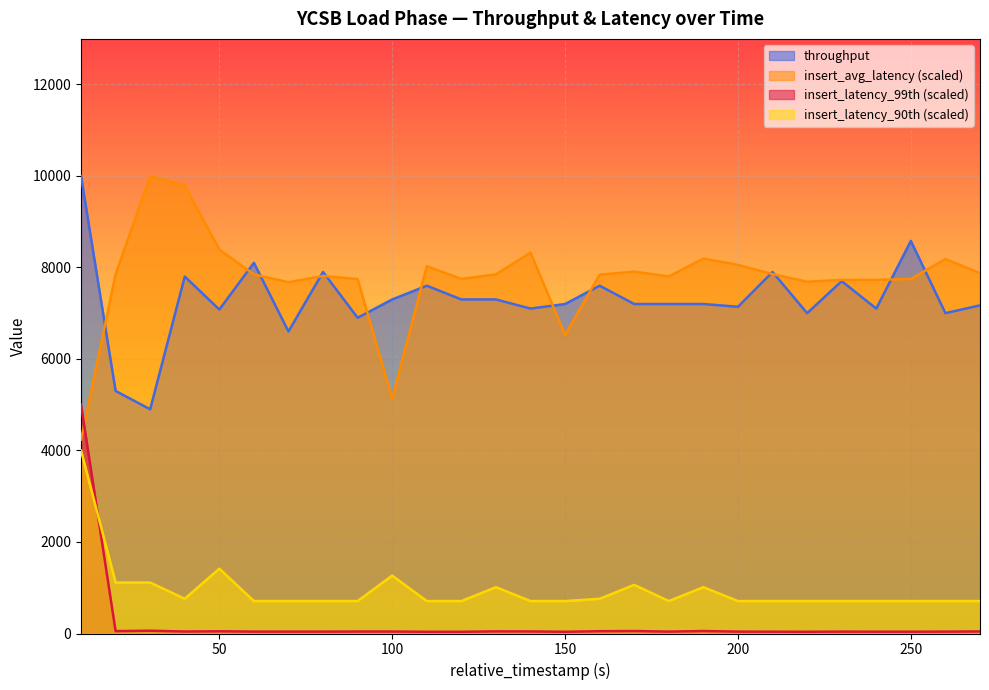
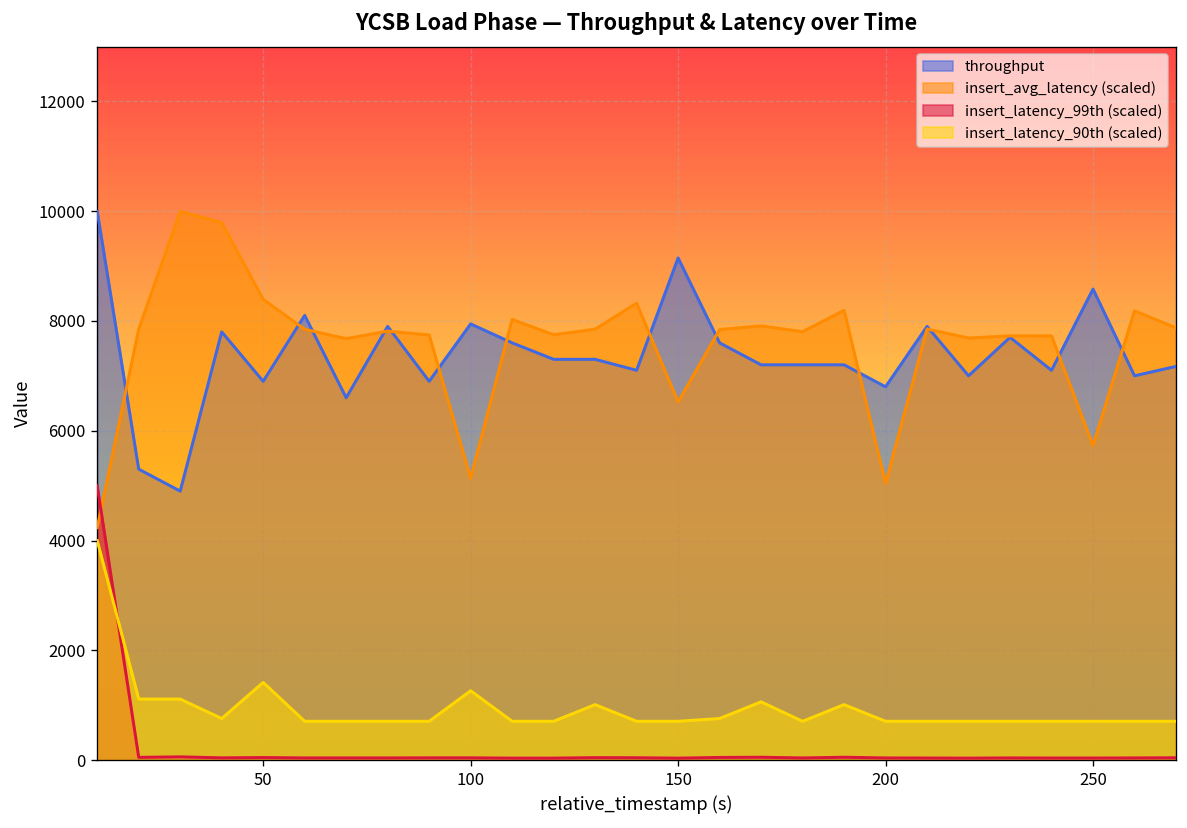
  {
    "throughput": {
-     "50": 7100,
-     "100": 7300,
-     "150": 7200,
-     "200": 7100,
+     "50": 6900,
+     "100": 7900,
+     "150": 9100,
+     "200": 6800,
      "250": 8600
    },
    "insert_avg_latency (scaled)": {
      "50": 8400,
      "100": 5100,
      "150": 6500,
-     "200": 8100,
-     "250": 7700
+     "200": 5000,
+     "250": 5700
    },
    "insert_latency_99th (scaled)": {
      "50": 0,
      "100": 0,
      "150": 0,
      "200": 0,
      "250": 0
    },
    "insert_latency_90th (scaled)": {
      "50": 1400,
      "100": 1300,
      "150": 700,
      "200": 700,
      "250": 700
    }
  }
